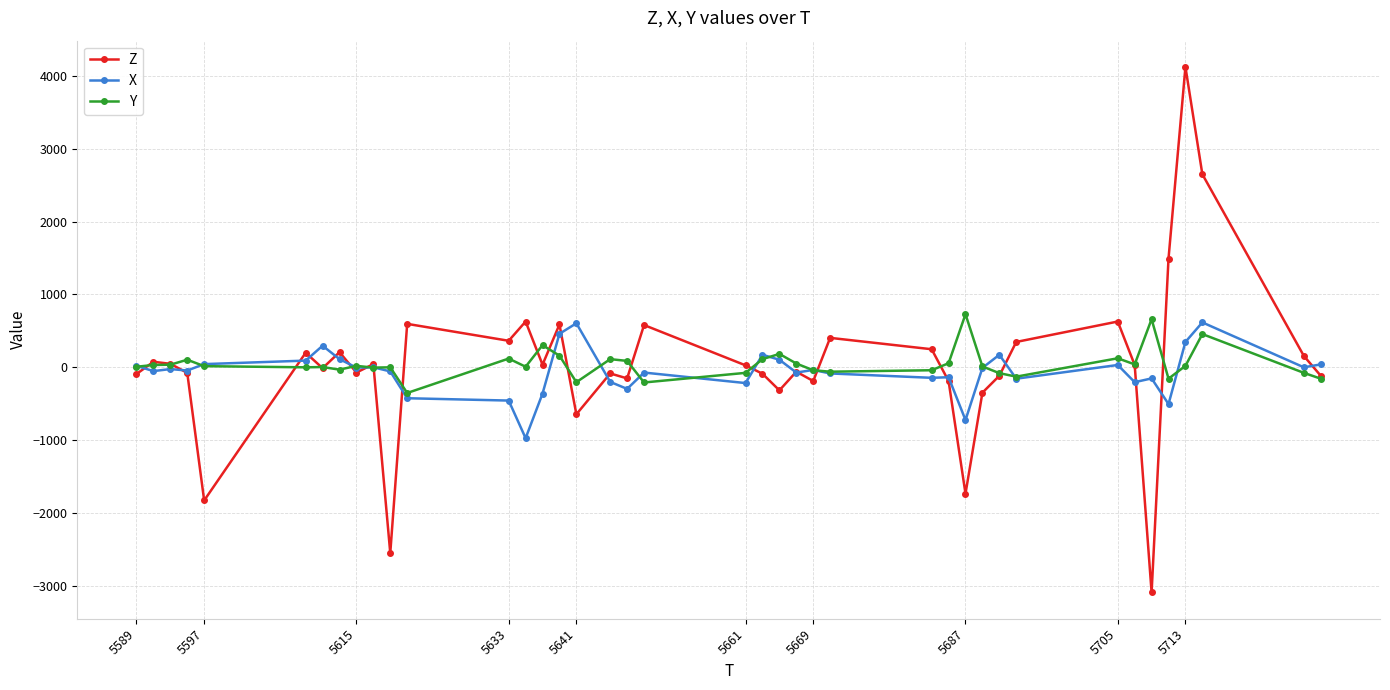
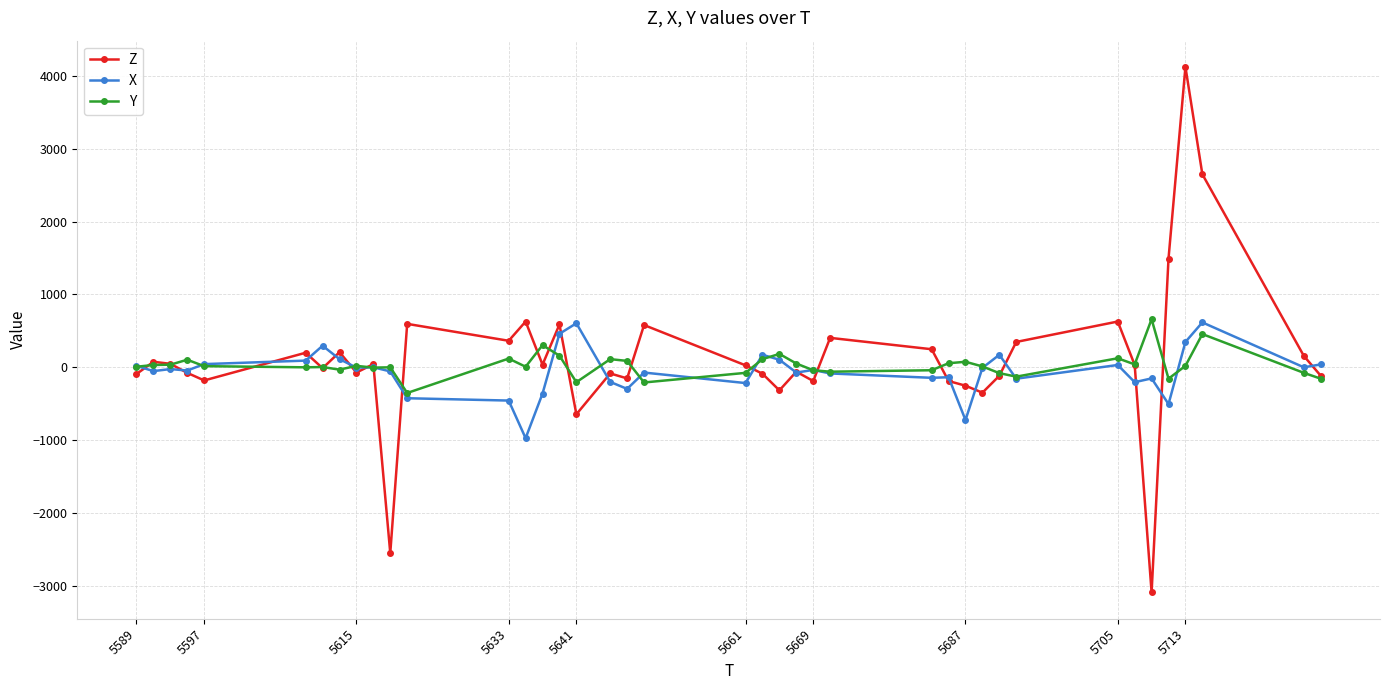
  {
    "Z": {
      "5589": -100,
-     "5597": -1800,
+     "5597": -200,
      "5615": -100,
      "5633": 400,
      "5641": -600,
      "5661": 0,
      "5669": -200,
-     "5687": -1700,
+     "5687": -300,
      "5705": 600,
      "5713": 4100
    },
    "X": {
      "5633": -500,
      "5641": 600,
      "5661": -200,
      "5687": -700,
      "5705": 0,
      "5713": 300
    },
    "Y": {
      "5633": 100,
      "5641": -200,
      "5661": -100,
-     "5687": 700,
+     "5687": 100,
      "5705": 100,
      "5713": 0
    }
  }
